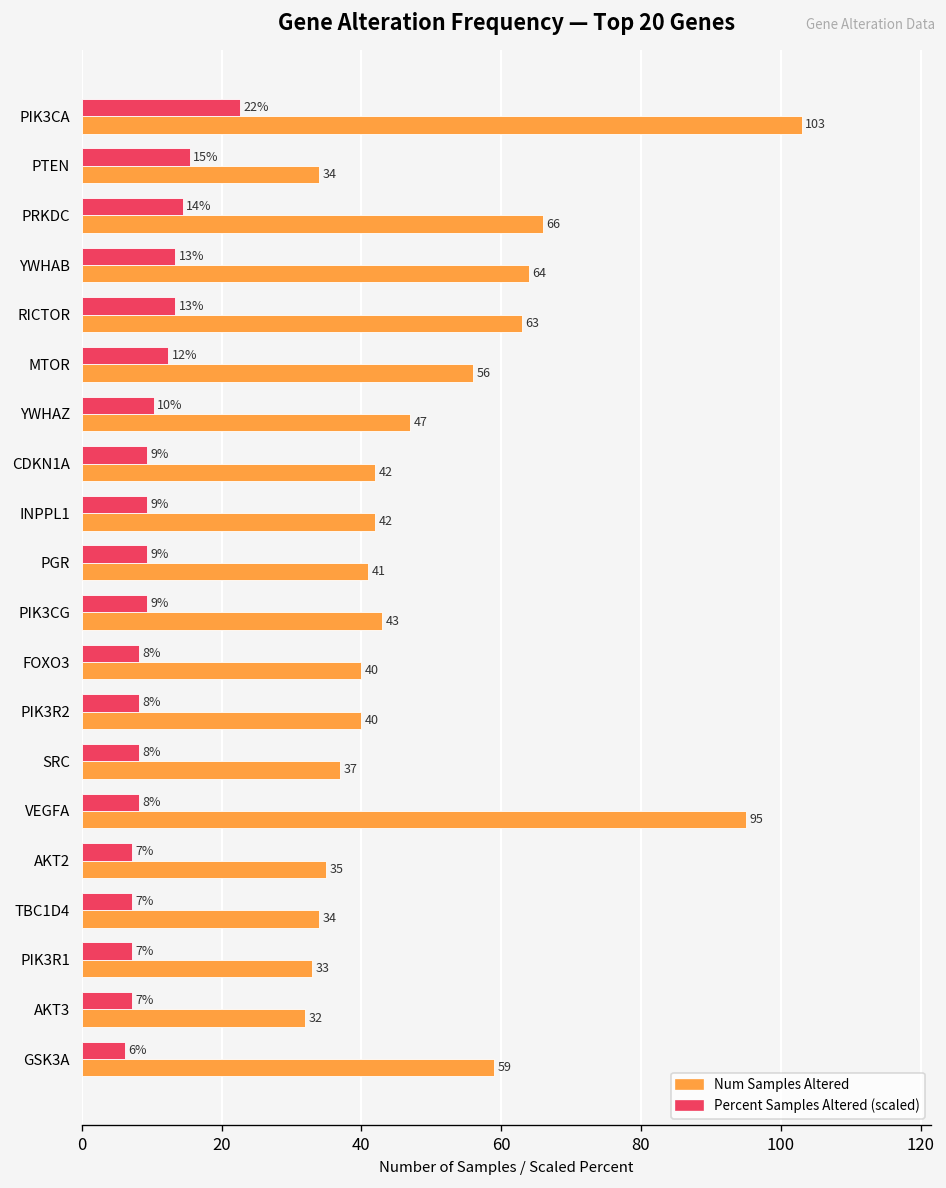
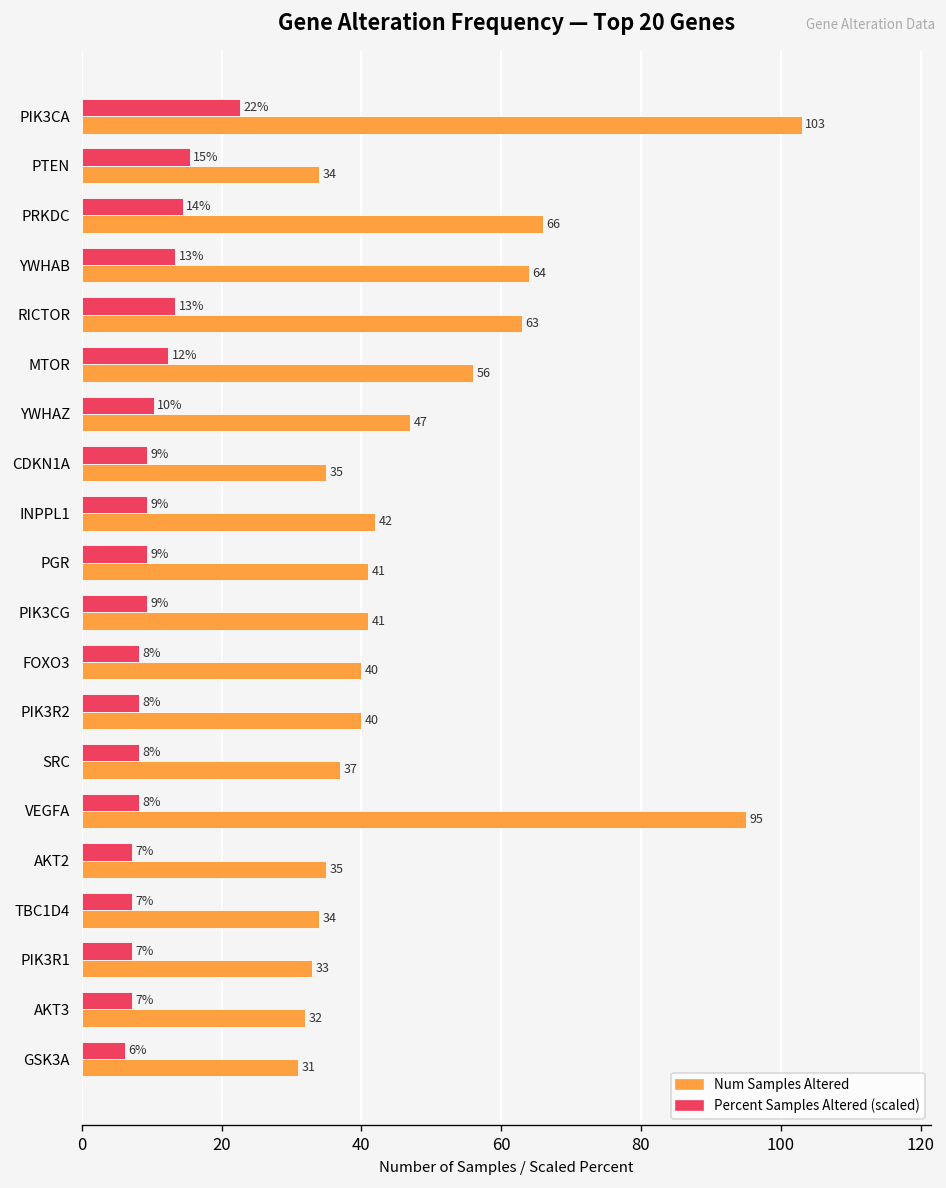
  {
    "Num Samples Altered": {
      "PIK3CA": 103,
      "PTEN": 34,
      "PRKDC": 66,
      "YWHAB": 64,
      "RICTOR": 63,
      "MTOR": 56,
      "YWHAZ": 47,
-     "CDKN1A": 42,
+     "CDKN1A": 35,
      "INPPL1": 42,
      "PGR": 41,
-     "PIK3CG": 43,
+     "PIK3CG": 41,
      "FOXO3": 40,
      "PIK3R2": 40,
      "SRC": 37,
      "VEGFA": 95,
      "AKT2": 35,
      "TBC1D4": 34,
      "PIK3R1": 33,
      "AKT3": 32,
-     "GSK3A": 59
+     "GSK3A": 31
    }
  }
